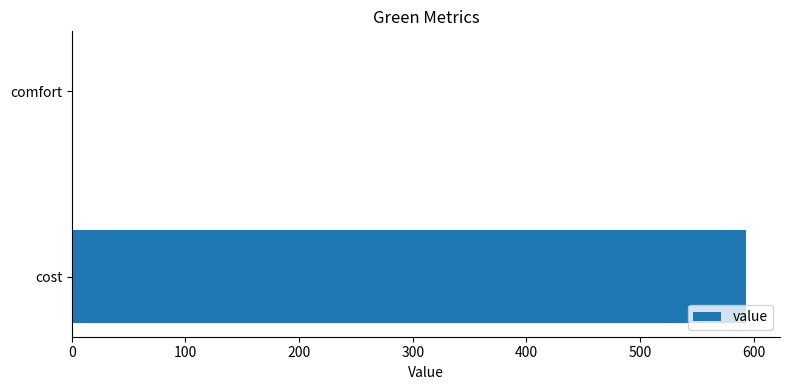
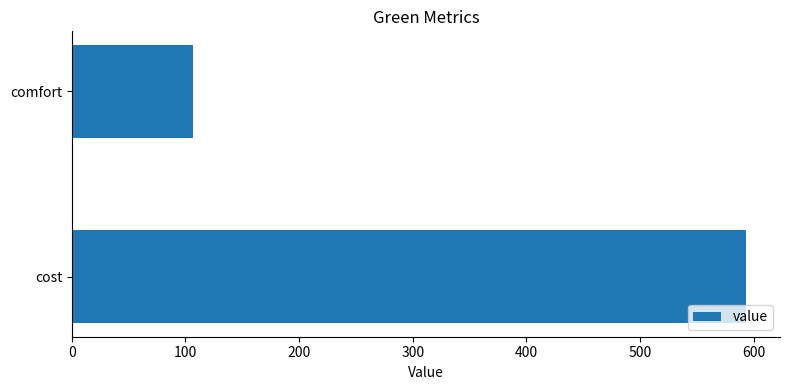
  {
-   "comfort": 1,
+   "comfort": 106,
    "cost": 593
  }
